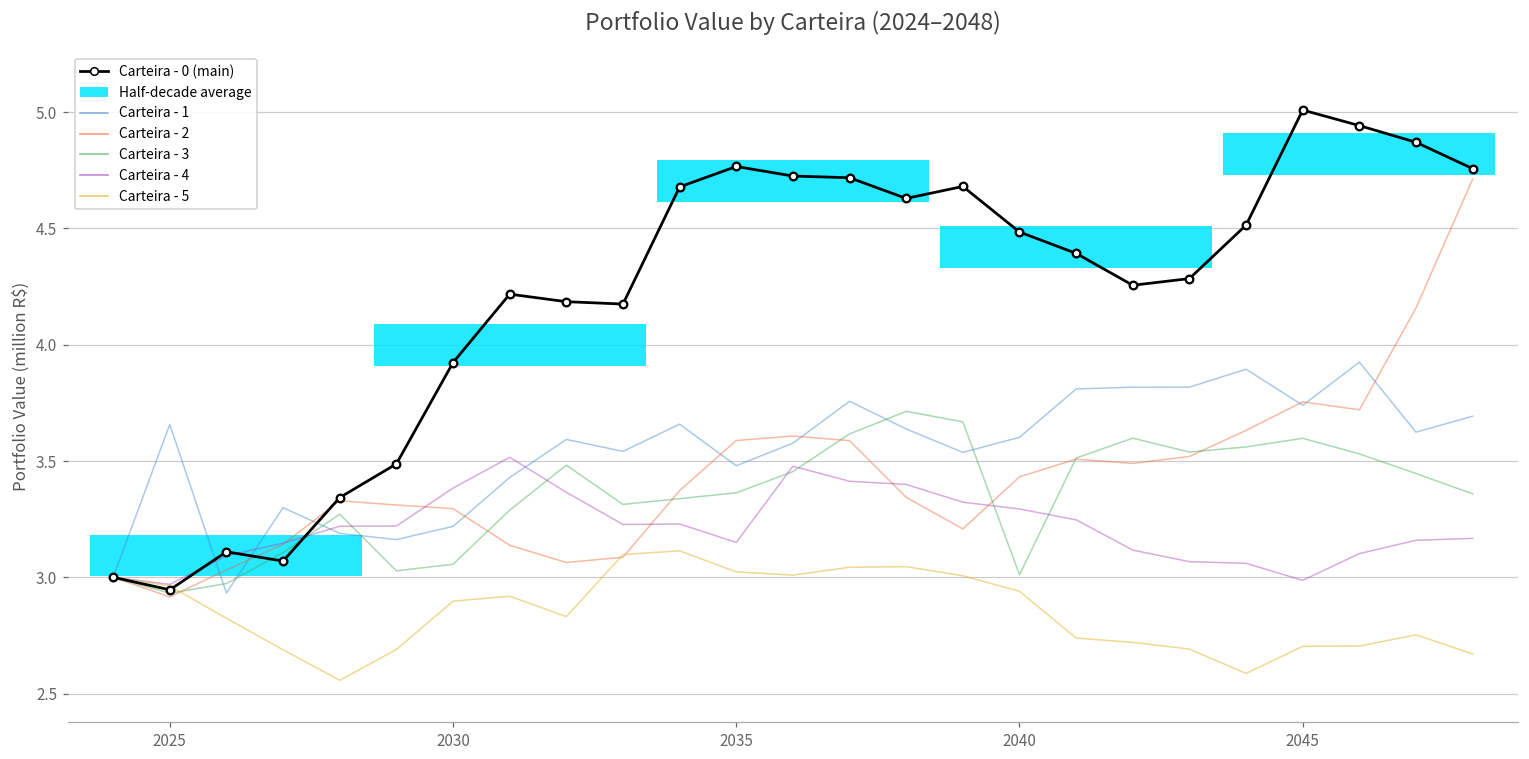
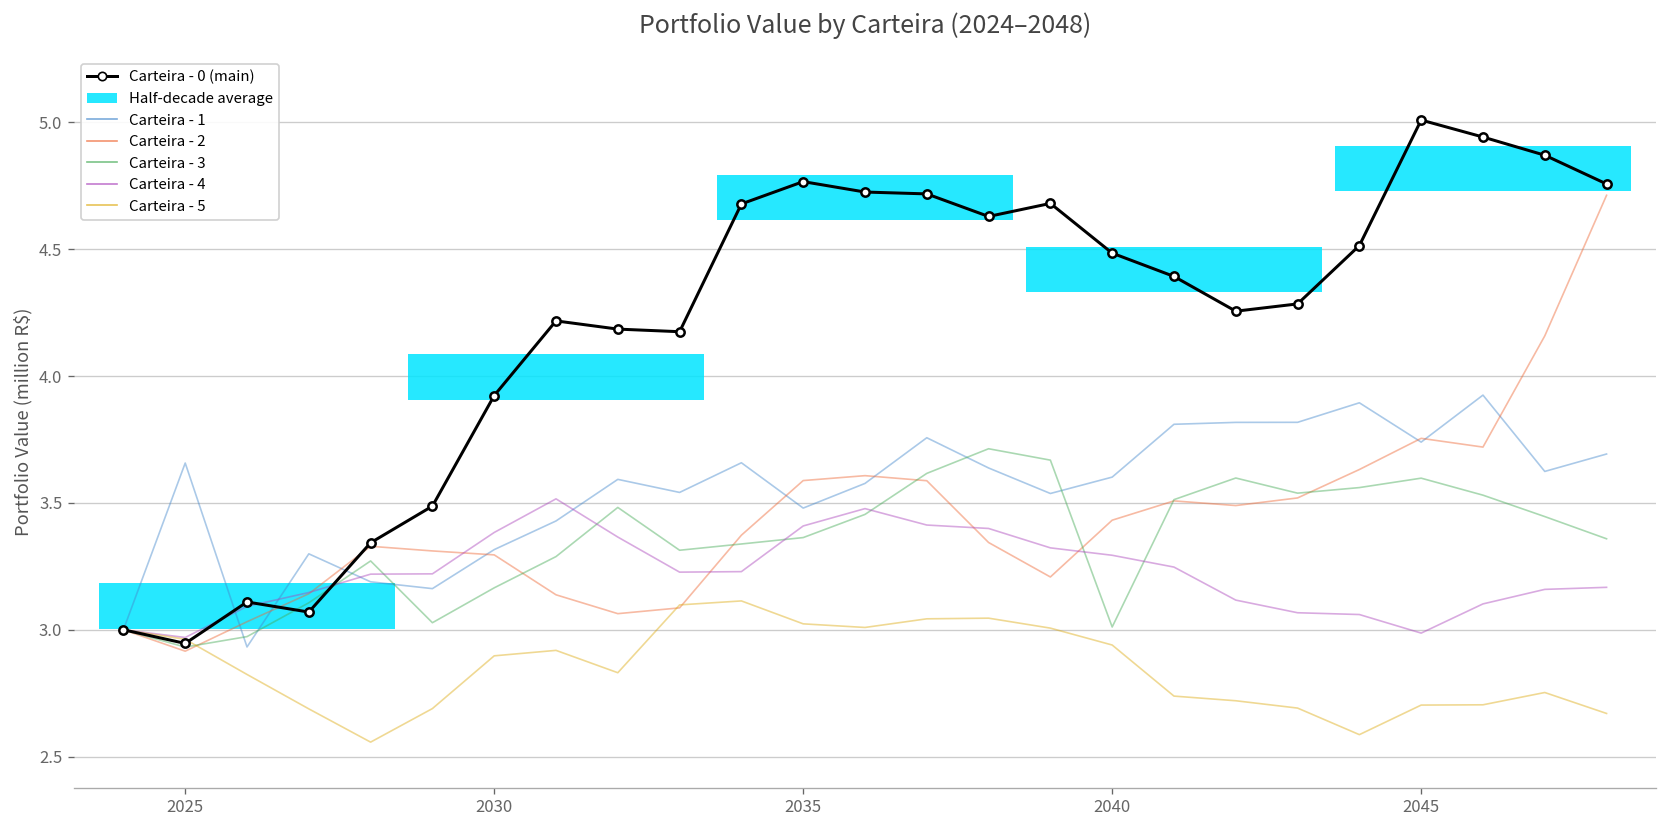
  {
    "Carteira - 1": {
      "2025": 3.66,
-     "2030": 3.22,
+     "2030": 3.32,
      "2035": 3.48,
      "2040": 3.60,
      "2045": 3.74
    },
    "Carteira - 3": {
      "2025": 2.93,
-     "2030": 3.06,
+     "2030": 3.17,
      "2035": 3.36,
      "2040": 3.01,
      "2045": 3.60
    },
    "Carteira - 4": {
      "2030": 3.38,
-     "2035": 3.15,
+     "2035": 3.41,
      "2040": 3.29,
      "2045": 2.99
    }
  }
